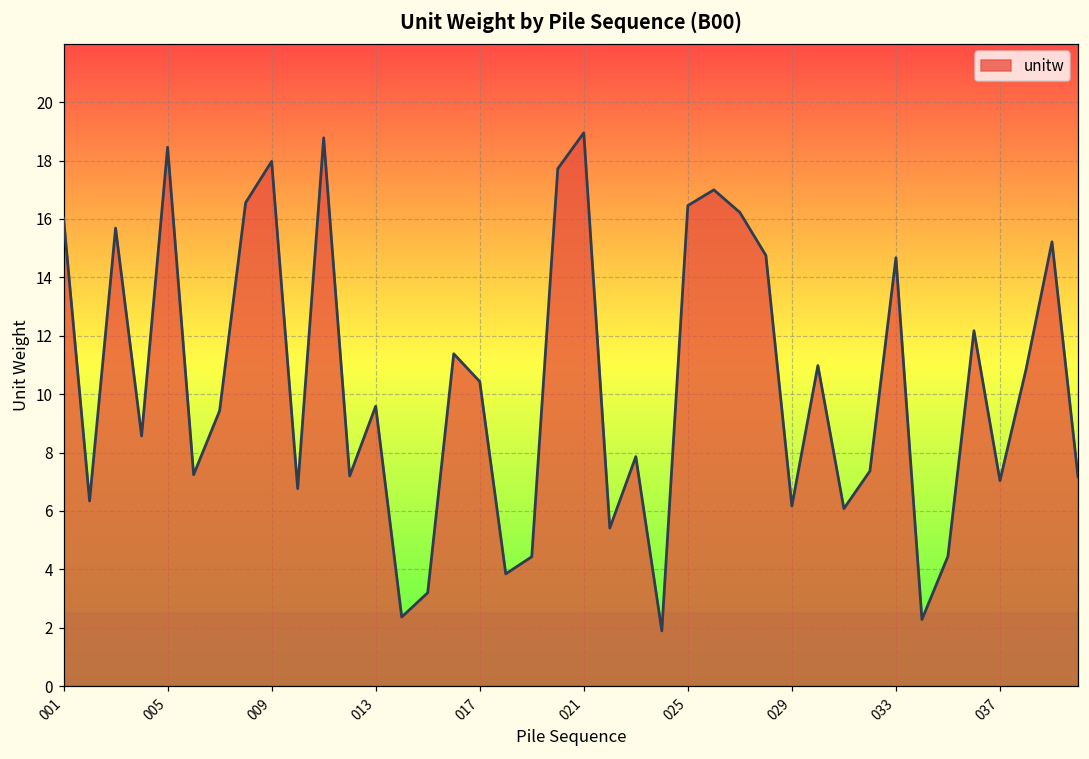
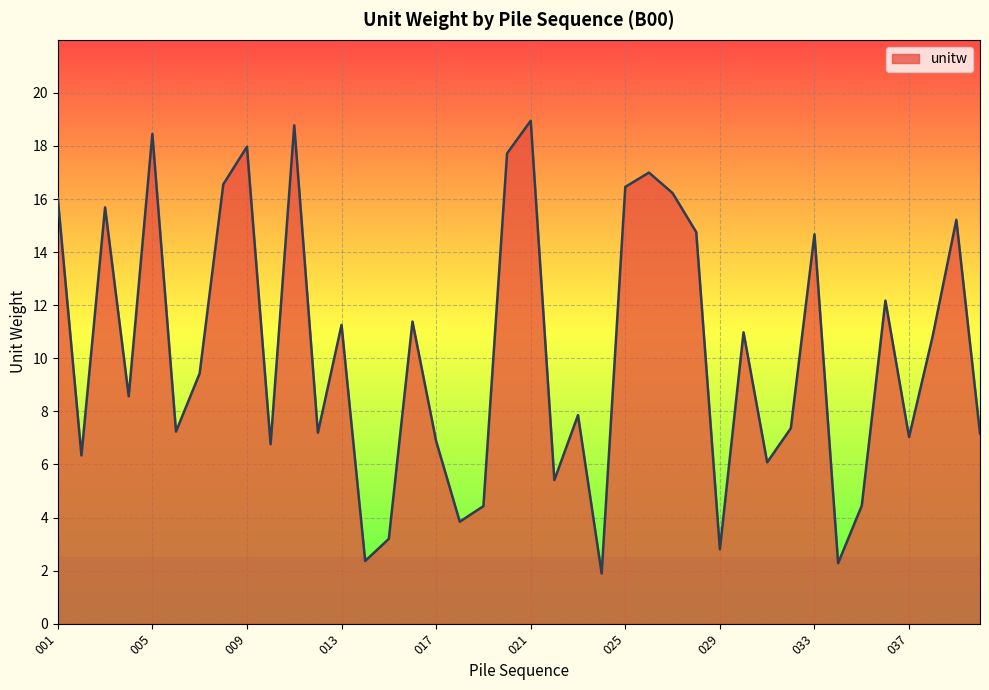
  {
    "001": 16.0,
    "005": 18.5,
    "009": 18.0,
-   "013": 9.6,
-   "017": 10.4,
+   "013": 11.3,
+   "017": 6.9,
    "021": 19.0,
    "025": 16.5,
-   "029": 6.2,
+   "029": 2.8,
    "033": 14.7,
    "037": 7.0
  }
